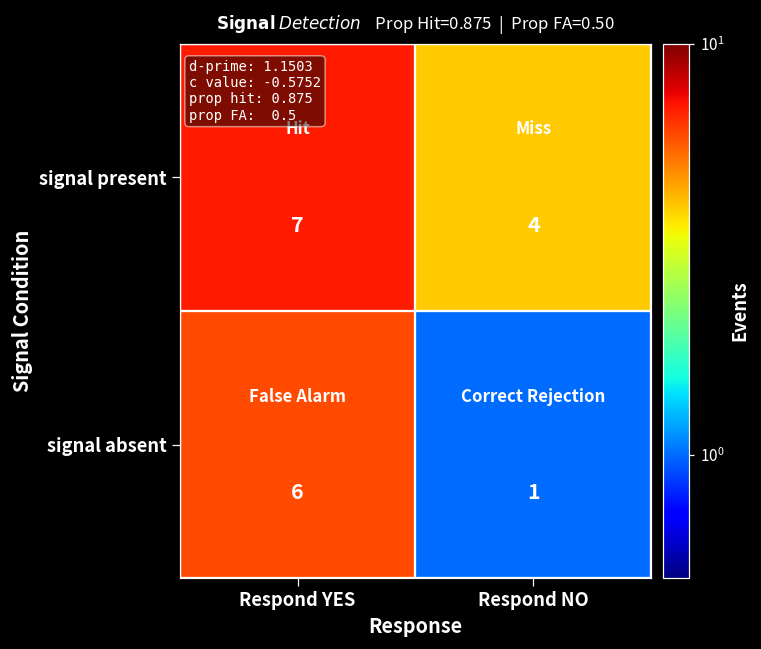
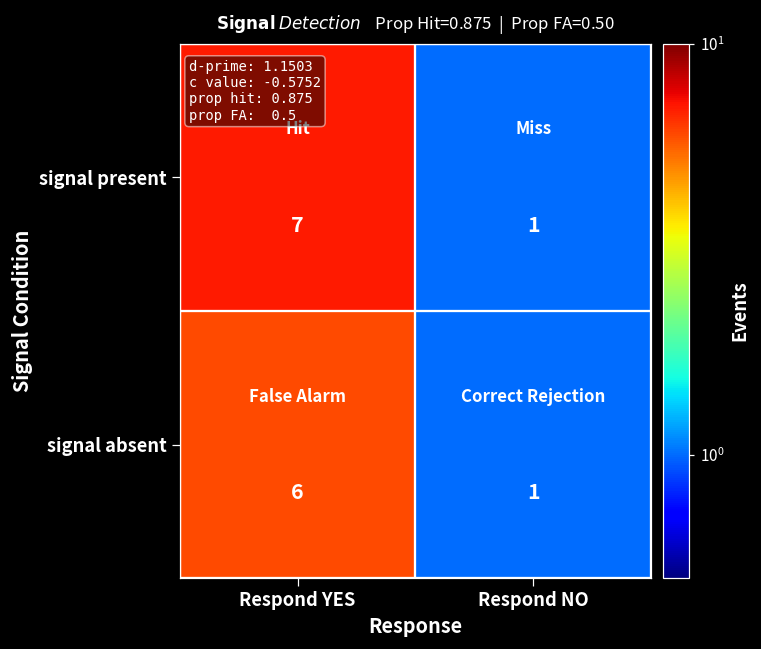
  {
    "signal present": {
      "Respond YES": 7,
-     "Respond NO": 4
+     "Respond NO": 1
    }
  }
